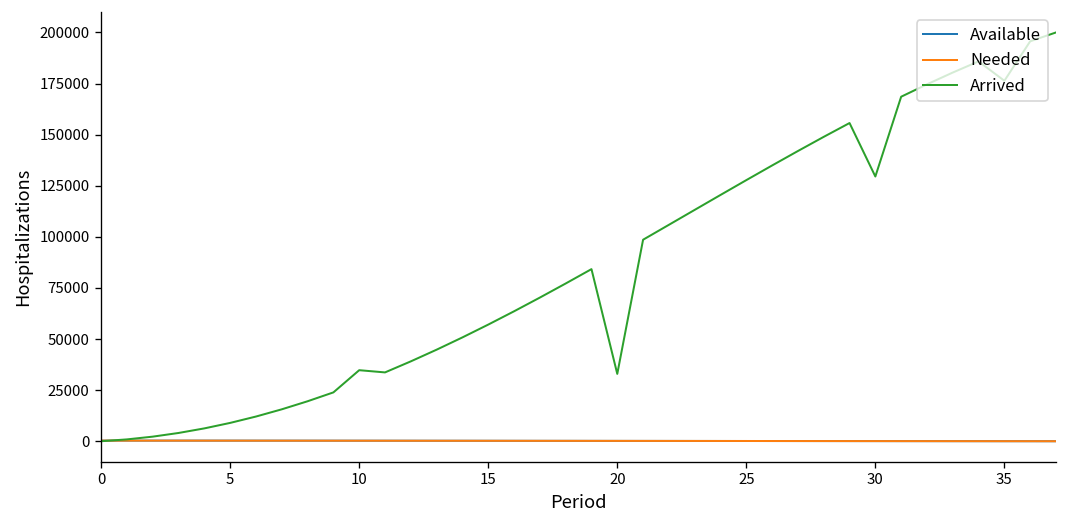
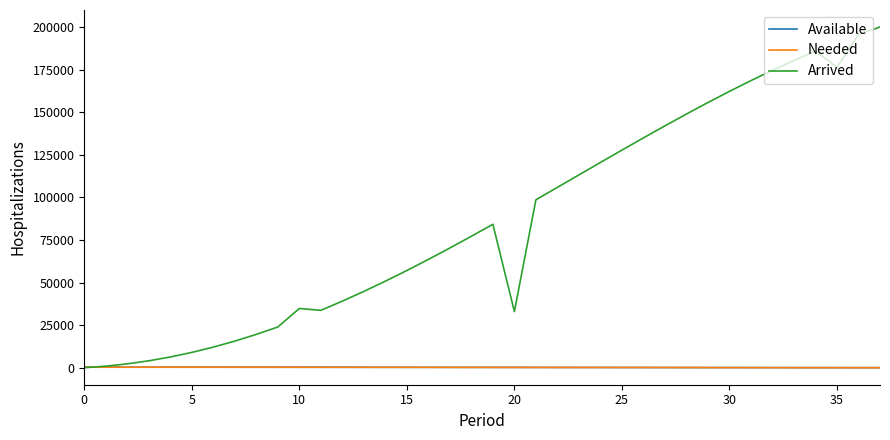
  {
    "Needed": {
      "5": 0,
      "10": 0,
      "15": 0,
      "20": 0,
      "25": 0,
      "30": 0,
      "35": 0
    },
    "Arrived": {
      "5": 9000,
      "10": 35000,
      "15": 57000,
      "20": 33000,
      "25": 128000,
-     "30": 130000
+     "30": 162000
    }
  }
